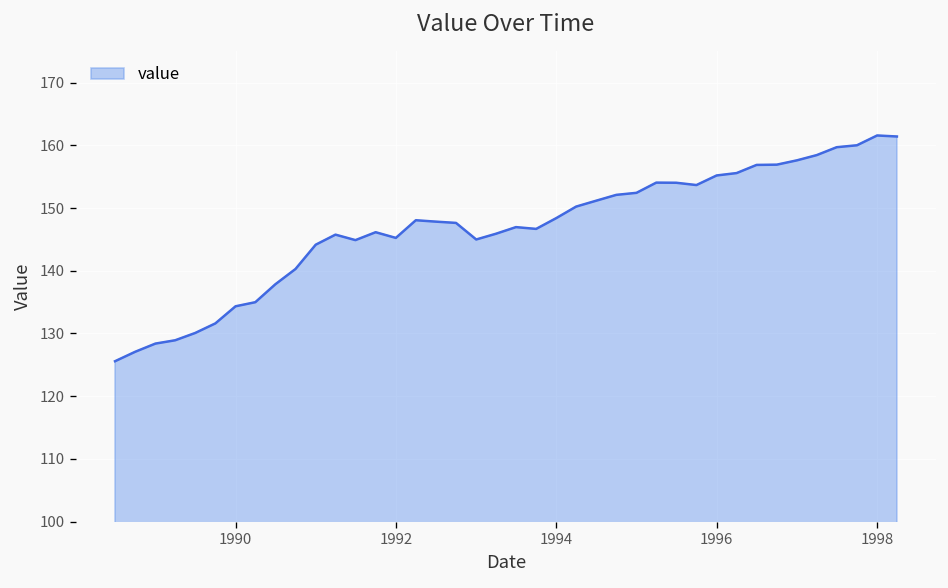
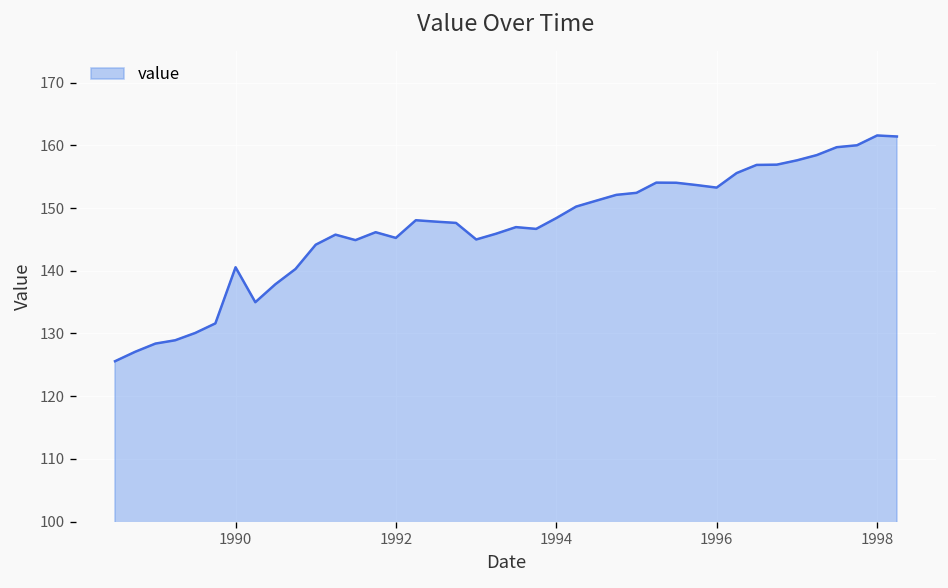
  {
-   "1990": 134,
+   "1990": 141,
    "1992": 145,
    "1994": 148,
-   "1996": 155,
+   "1996": 153,
    "1998": 162
  }
